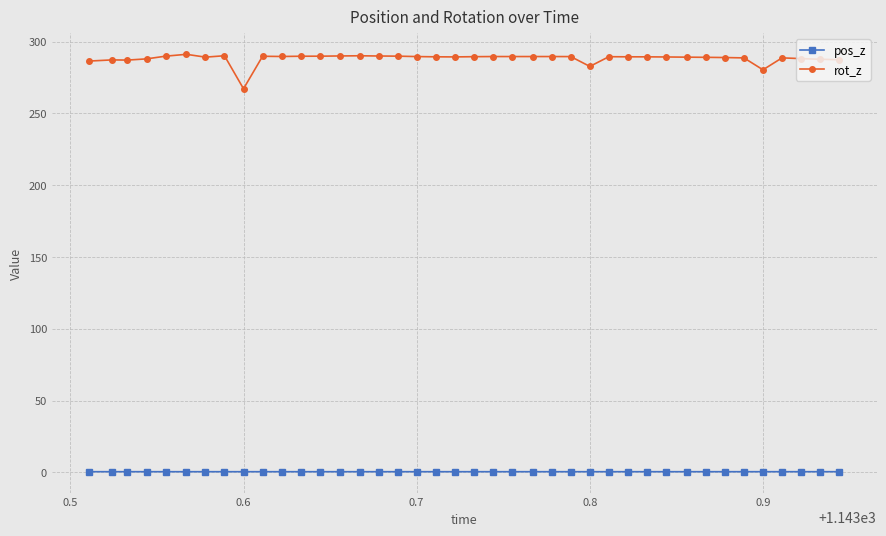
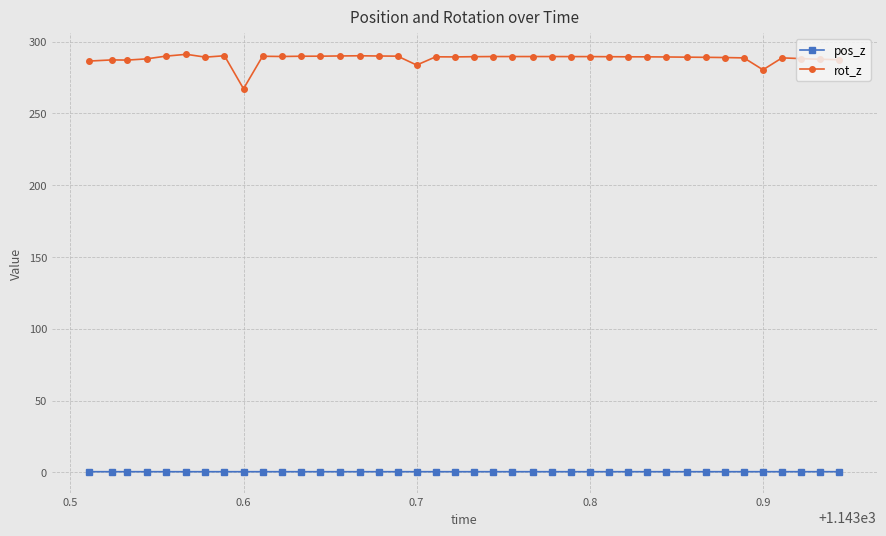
  {
    "pos_z": {
      "0.6": 0,
      "0.7": 0,
      "0.8": 0,
      "0.9": 0
    },
    "rot_z": {
      "0.6": 267,
-     "0.7": 290,
-     "0.8": 283,
+     "0.7": 284,
+     "0.8": 290,
      "0.9": 280
    }
  }
